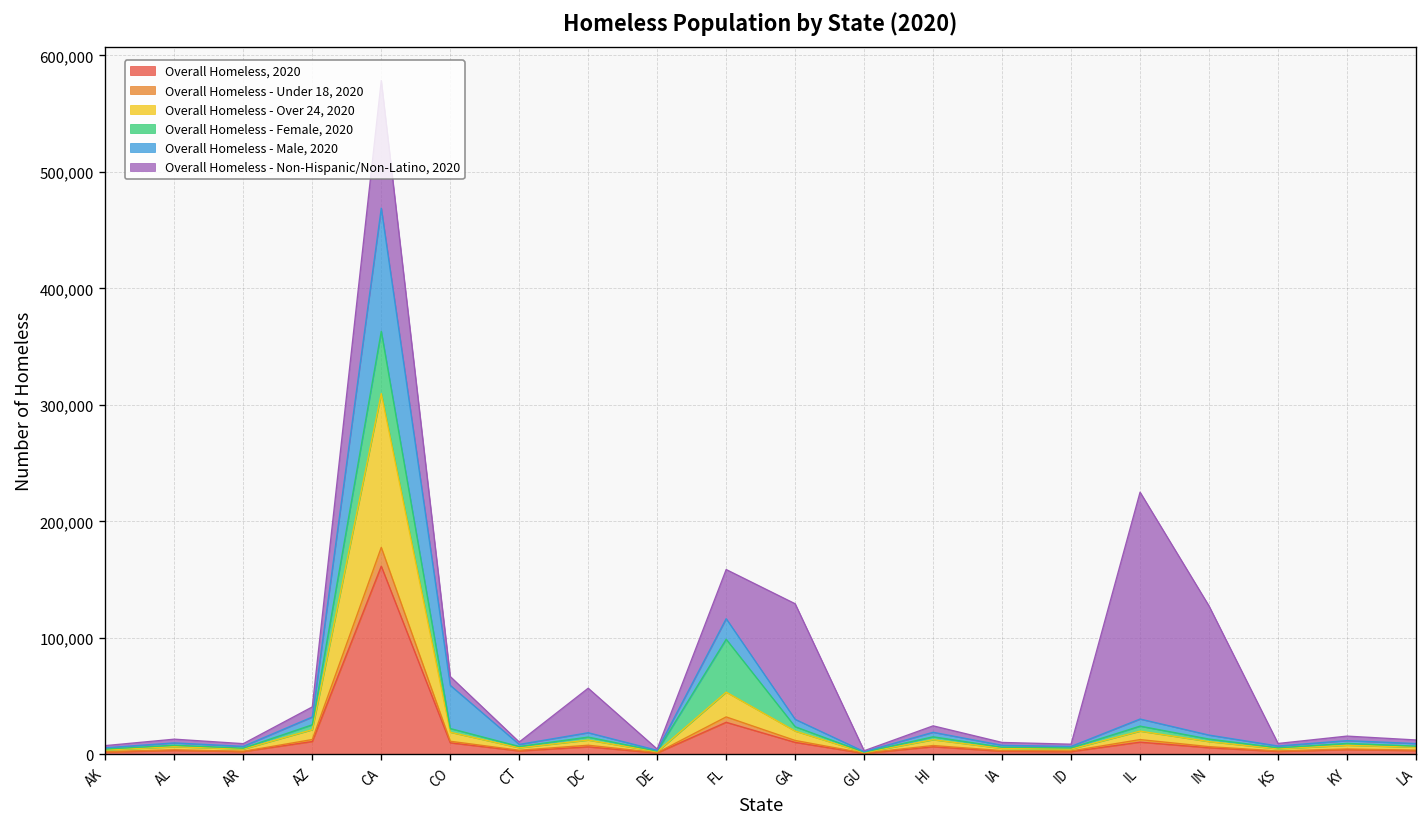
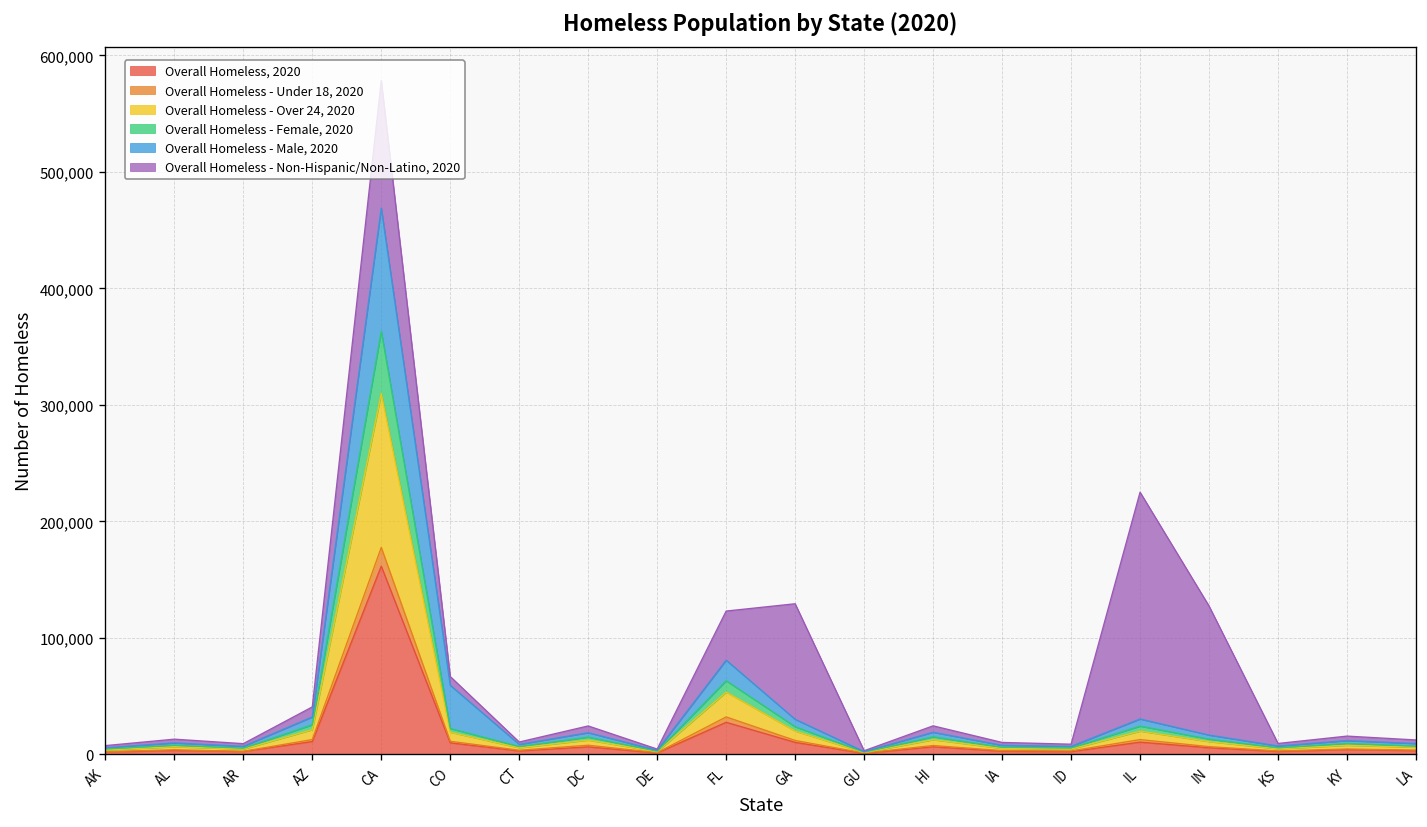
  {
    "Overall Homeless - Over 24, 2020": {
      "AZ": "10,000",
      "CA": "130,000",
      "CO": "10,000",
      "FL": "20,000",
      "GA": "10,000",
      "IL": "10,000"
    },
    "Overall Homeless - Female, 2020": {
      "AZ": "0",
      "CA": "50,000",
      "CO": "0",
-     "FL": "50,000",
+     "FL": "10,000",
      "GA": "0",
      "IL": "0"
    },
    "Overall Homeless - Male, 2020": {
      "AZ": "10,000",
      "CA": "110,000",
      "CO": "40,000",
      "DC": "0",
      "FL": "20,000",
      "GA": "10,000",
      "HI": "0",
      "IL": "10,000",
      "IN": "0"
    },
    "Overall Homeless - Non-Hispanic/Non-Latino, 2020": {
      "AL": "0",
      "AZ": "10,000",
      "CO": "10,000",
-     "DC": "40,000",
+     "DC": "10,000",
      "FL": "40,000",
      "GA": "100,000",
      "HI": "10,000",
      "IL": "190,000",
      "IN": "110,000",
      "KY": "0",
      "LA": "0"
    }
  }
